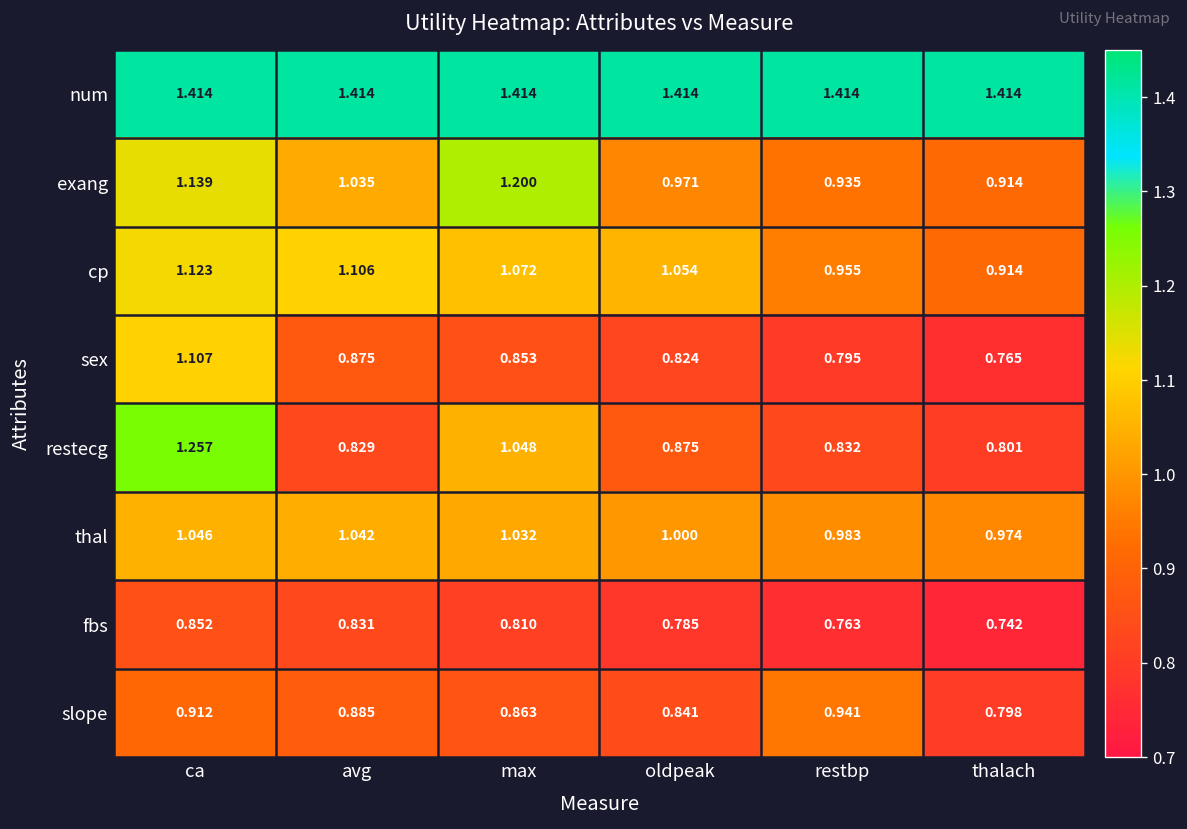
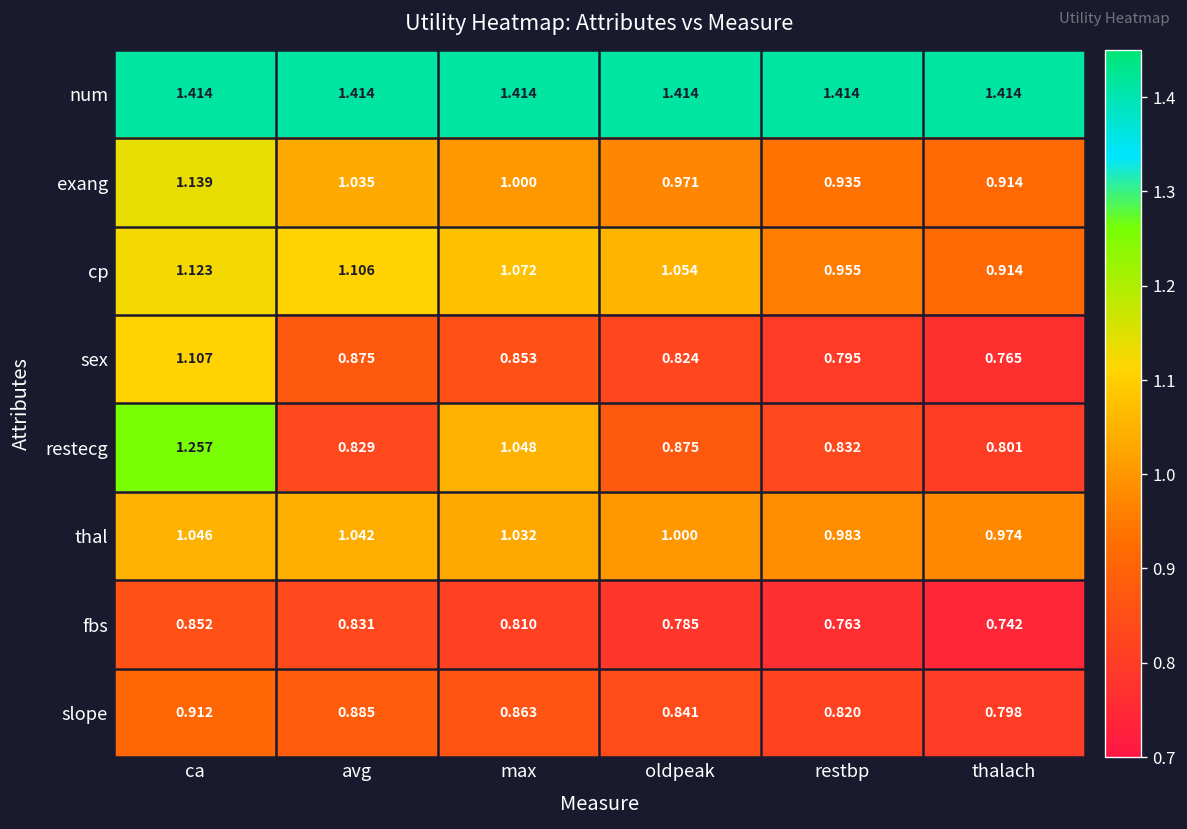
  {
    "num": {
      "ca": 1.414,
      "avg": 1.414,
      "max": 1.414,
      "oldpeak": 1.414,
      "restbp": 1.414,
      "thalach": 1.414
    },
    "exang": {
      "ca": 1.139,
      "avg": 1.035,
-     "max": 1.200,
+     "max": 1.000,
      "oldpeak": 0.971,
      "restbp": 0.935,
      "thalach": 0.914
    },
    "cp": {
      "ca": 1.123,
      "avg": 1.106,
      "max": 1.072,
      "oldpeak": 1.054,
      "restbp": 0.955,
      "thalach": 0.914
    },
    "sex": {
      "ca": 1.107,
      "avg": 0.875,
      "max": 0.853,
      "oldpeak": 0.824,
      "restbp": 0.795,
      "thalach": 0.765
    },
    "restecg": {
      "ca": 1.257,
      "avg": 0.829,
      "max": 1.048,
      "oldpeak": 0.875,
      "restbp": 0.832,
      "thalach": 0.801
    },
    "thal": {
      "ca": 1.046,
      "avg": 1.042,
      "max": 1.032,
      "oldpeak": 1.000,
      "restbp": 0.983,
      "thalach": 0.974
    },
    "fbs": {
      "ca": 0.852,
      "avg": 0.831,
      "max": 0.810,
      "oldpeak": 0.785,
      "restbp": 0.763,
      "thalach": 0.742
    },
    "slope": {
      "ca": 0.912,
      "avg": 0.885,
      "max": 0.863,
      "oldpeak": 0.841,
-     "restbp": 0.941,
+     "restbp": 0.820,
      "thalach": 0.798
    }
  }
